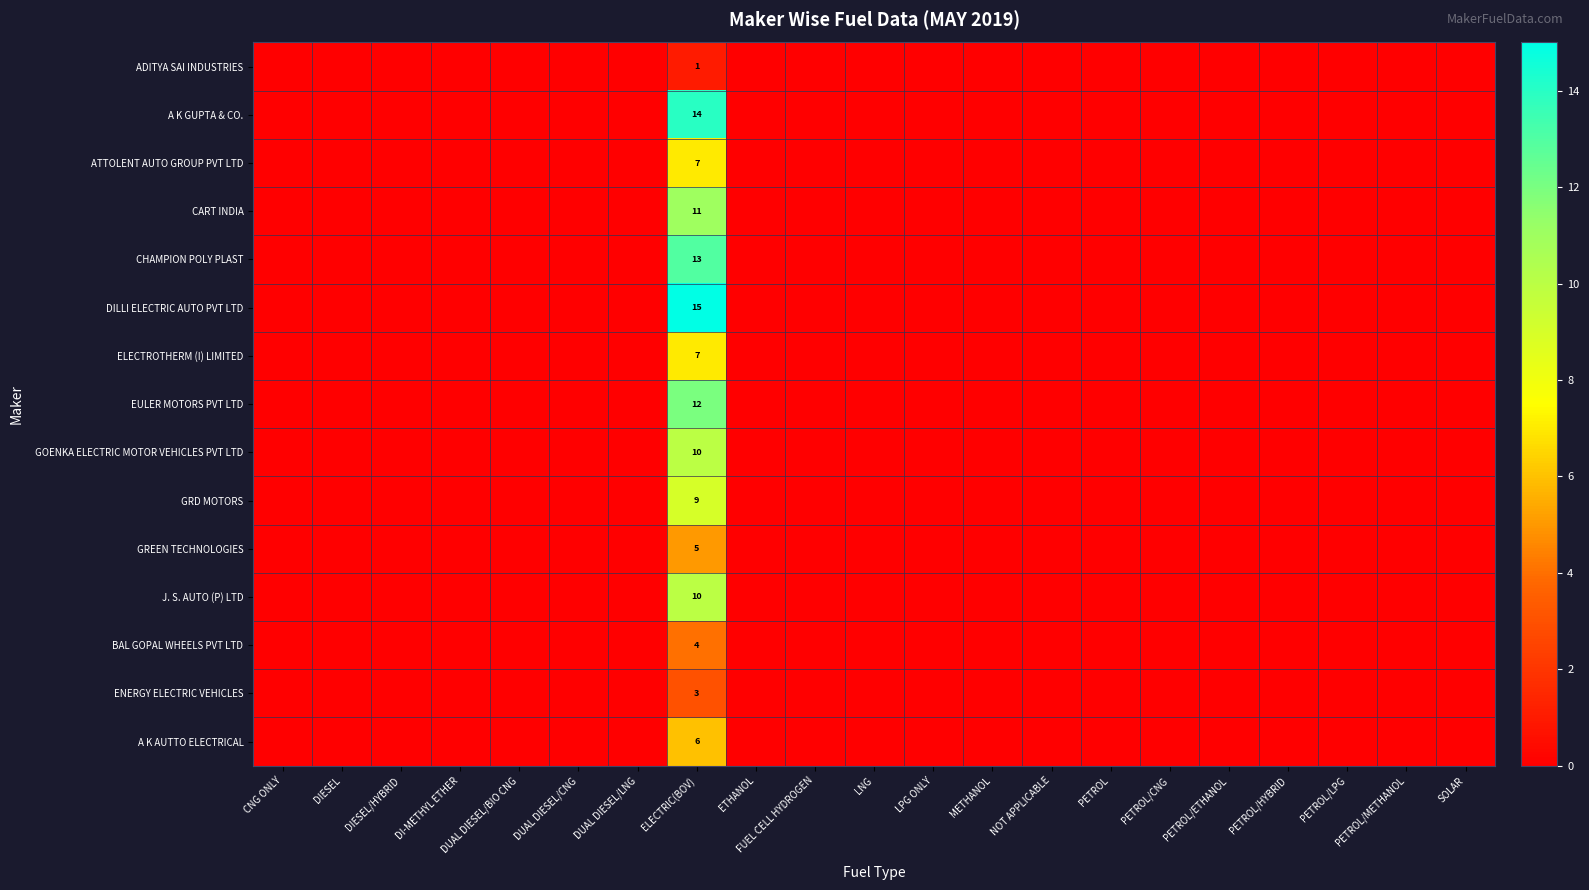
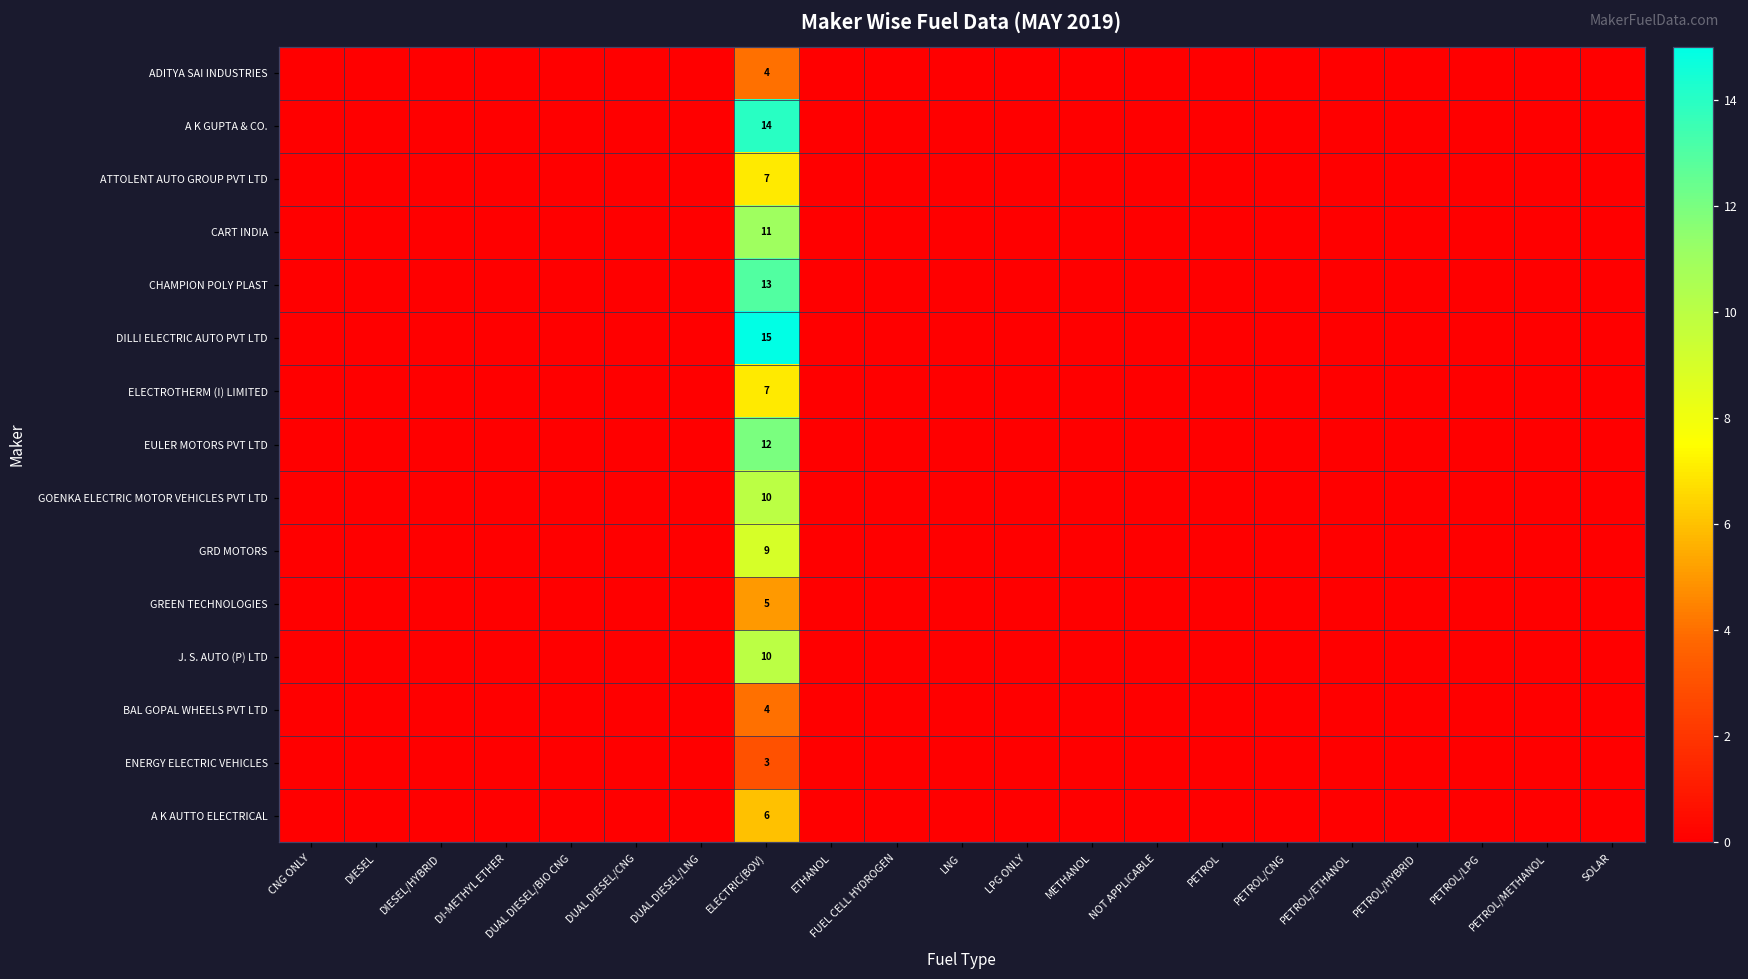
  {
    "ADITYA SAI INDUSTRIES": {
-     "ELECTRIC(BOV)": 1
+     "ELECTRIC(BOV)": 4
    },
    "A K GUPTA & CO.": {
      "ELECTRIC(BOV)": 14
    },
    "ATTOLENT AUTO GROUP PVT LTD": {
      "ELECTRIC(BOV)": 7
    },
    "CART INDIA": {
      "ELECTRIC(BOV)": 11
    },
    "CHAMPION POLY PLAST": {
      "ELECTRIC(BOV)": 13
    },
    "DILLI ELECTRIC AUTO PVT LTD": {
      "ELECTRIC(BOV)": 15
    },
    "ELECTROTHERM (I) LIMITED": {
      "ELECTRIC(BOV)": 7
    },
    "EULER MOTORS PVT LTD": {
      "ELECTRIC(BOV)": 12
    },
    "GOENKA ELECTRIC MOTOR VEHICLES PVT LTD": {
      "ELECTRIC(BOV)": 10
    },
    "GRD MOTORS": {
      "ELECTRIC(BOV)": 9
    },
    "GREEN TECHNOLOGIES": {
      "ELECTRIC(BOV)": 5
    },
    "J. S. AUTO (P) LTD": {
      "ELECTRIC(BOV)": 10
    },
    "BAL GOPAL WHEELS PVT LTD": {
      "ELECTRIC(BOV)": 4
    },
    "ENERGY ELECTRIC VEHICLES": {
      "ELECTRIC(BOV)": 3
    },
    "A K AUTTO ELECTRICAL": {
      "ELECTRIC(BOV)": 6
    }
  }
